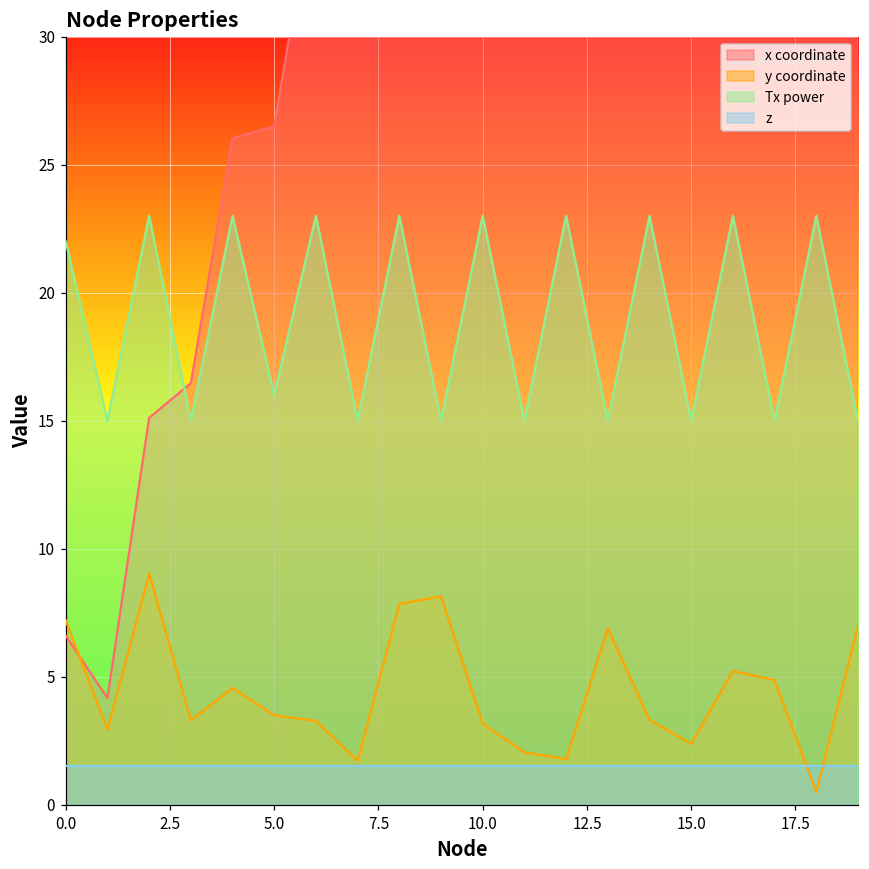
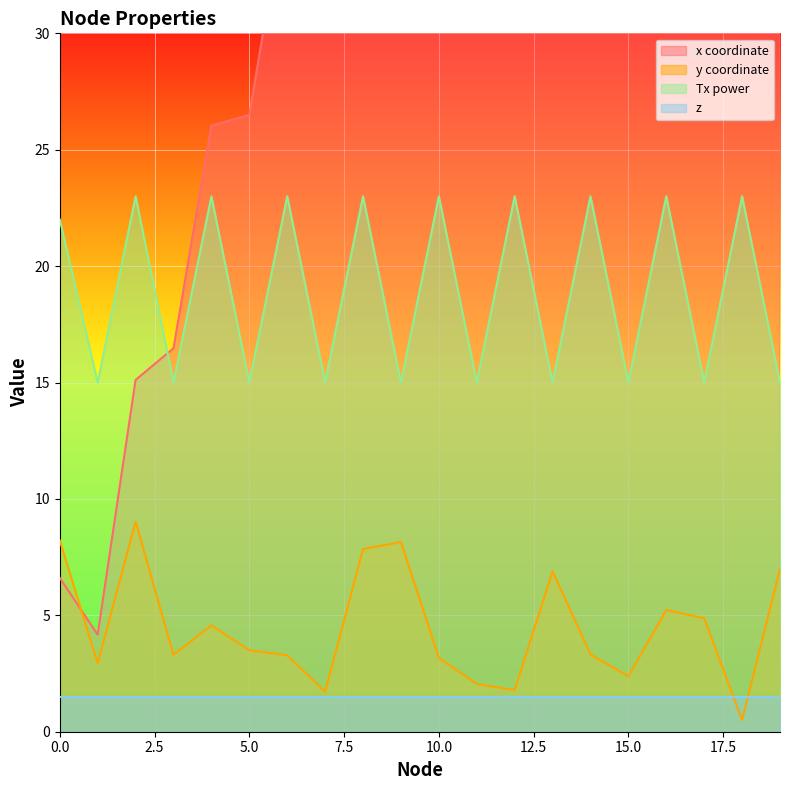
  {
    "x coordinate": {
      "0.0": 6.6,
      "5.0": 26.5
    },
    "y coordinate": {
-     "0.0": 7.2,
+     "0.0": 8.2,
      "5.0": 3.5,
      "10.0": 3.2,
      "15.0": 2.4
    },
    "Tx power": {
      "0.0": 22,
-     "5.0": 16,
+     "5.0": 15,
      "10.0": 23,
      "15.0": 15
    },
    "z": {
      "0.0": 1.5,
      "5.0": 1.5,
      "10.0": 1.5,
      "15.0": 1.5
    }
  }
